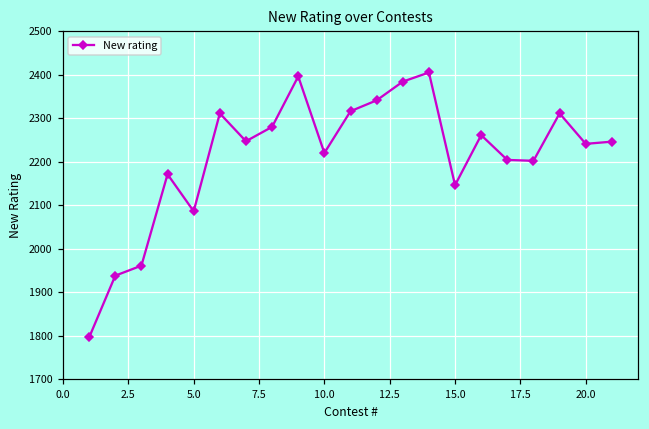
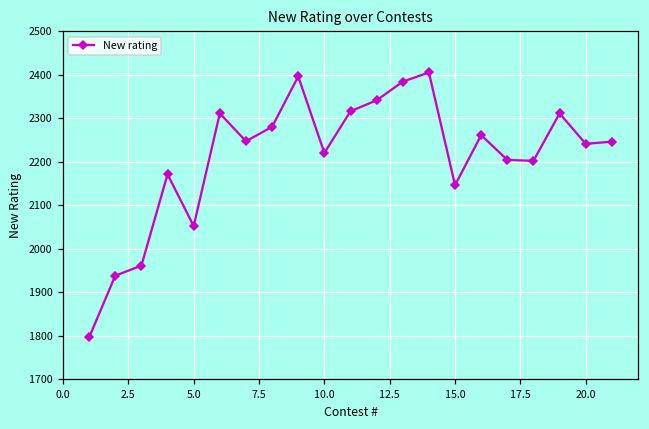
  {
-   "5.0": 2090,
+   "5.0": 2050,
    "10.0": 2220,
    "15.0": 2150,
    "20.0": 2240
  }
